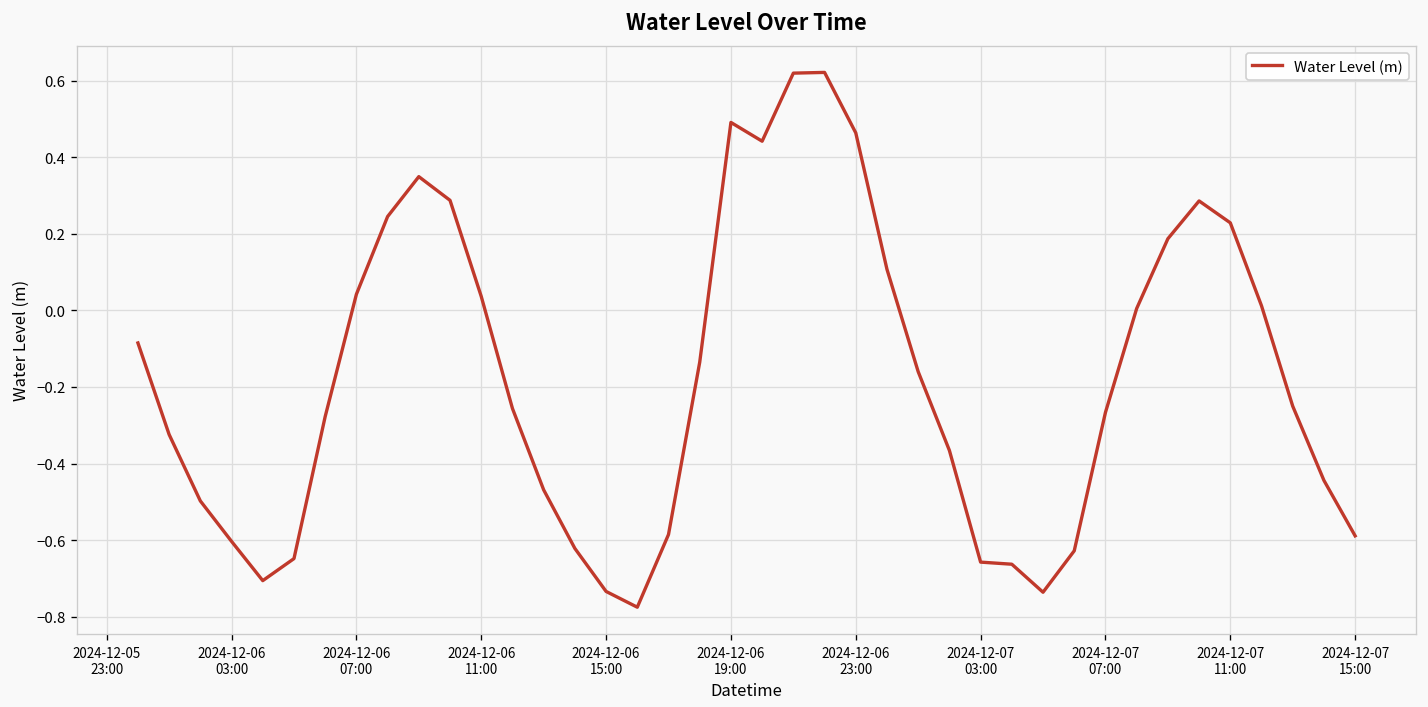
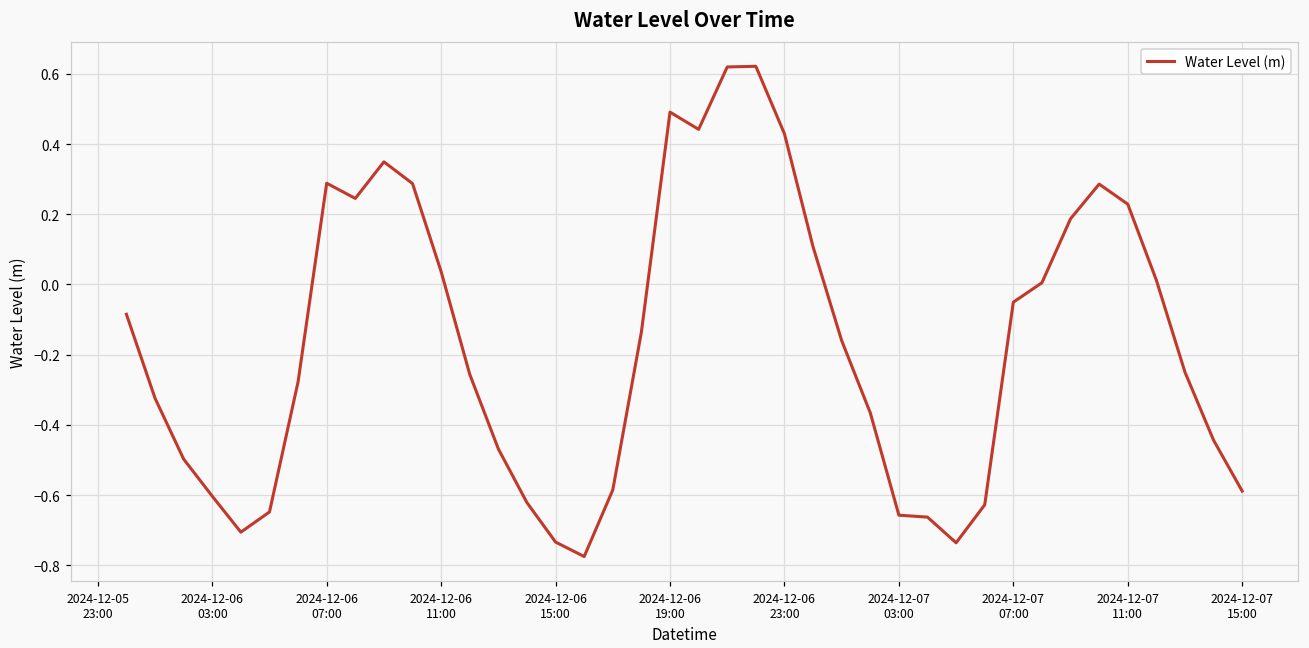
  {
    "2024-12-06 03:00": -0.60,
-   "2024-12-06 07:00": 0.04,
+   "2024-12-06 07:00": 0.29,
    "2024-12-06 11:00": 0.04,
    "2024-12-06 15:00": -0.73,
    "2024-12-06 19:00": 0.49,
-   "2024-12-06 23:00": 0.46,
+   "2024-12-06 23:00": 0.43,
    "2024-12-07 03:00": -0.66,
-   "2024-12-07 07:00": -0.27,
+   "2024-12-07 07:00": -0.05,
    "2024-12-07 11:00": 0.23,
    "2024-12-07 15:00": -0.59
  }
